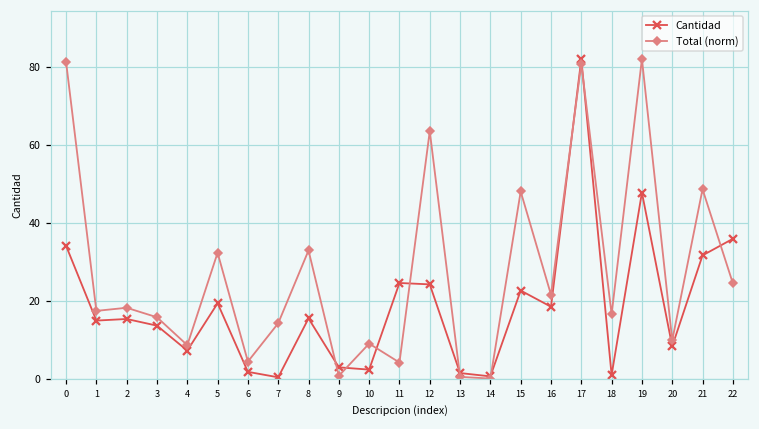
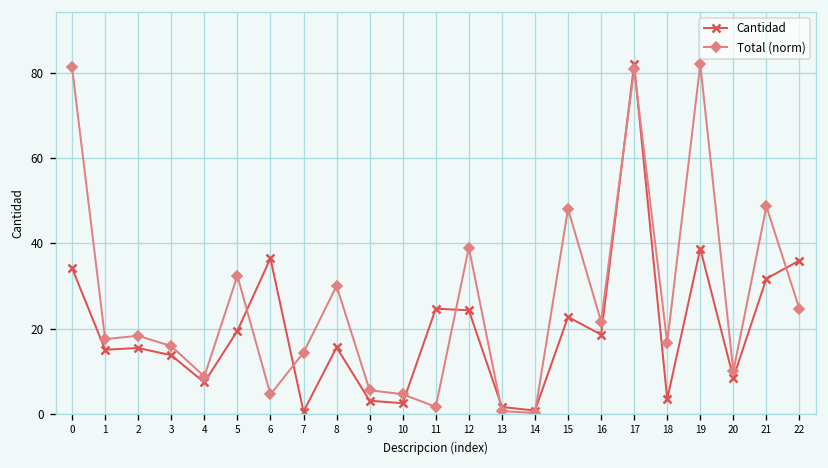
  {
    "Cantidad": {
      "0": 34,
      "1": 15,
      "2": 15,
      "3": 14,
      "4": 7,
      "5": 19,
-     "6": 2,
+     "6": 37,
      "7": 1,
      "8": 16,
      "9": 3,
      "10": 2,
      "11": 25,
      "12": 24,
      "13": 2,
      "15": 23,
      "16": 19,
      "17": 82,
-     "18": 1,
-     "19": 48,
+     "18": 3,
+     "19": 39,
      "20": 8,
      "21": 32,
      "22": 36
    },
    "Total (norm)": {
      "0": 81,
      "1": 18,
      "2": 18,
      "3": 16,
      "4": 9,
      "5": 32,
      "6": 5,
      "7": 14,
-     "8": 33,
-     "9": 1,
-     "10": 9,
-     "11": 4,
-     "12": 64,
+     "8": 30,
+     "9": 6,
+     "10": 5,
+     "11": 2,
+     "12": 39,
      "13": 1,
      "15": 48,
      "16": 22,
      "17": 81,
      "18": 17,
      "19": 82,
      "20": 10,
      "21": 49,
      "22": 25
    }
  }
